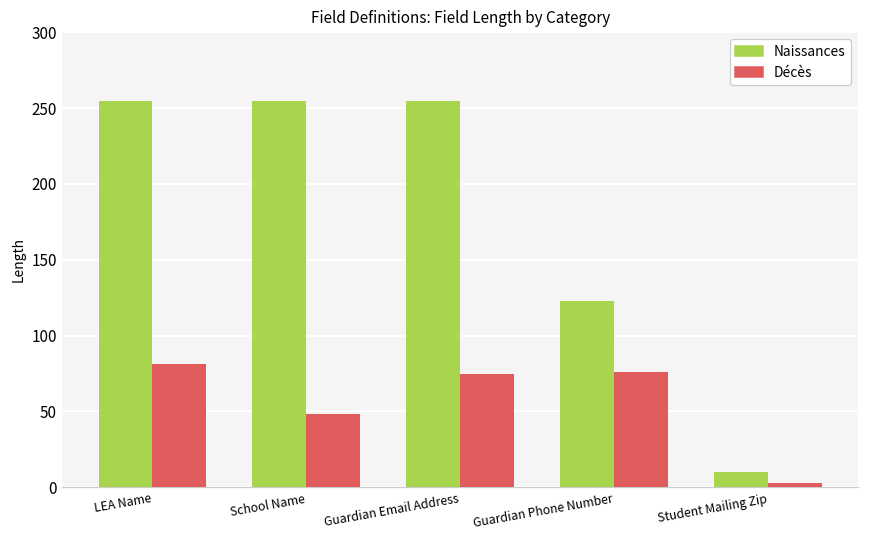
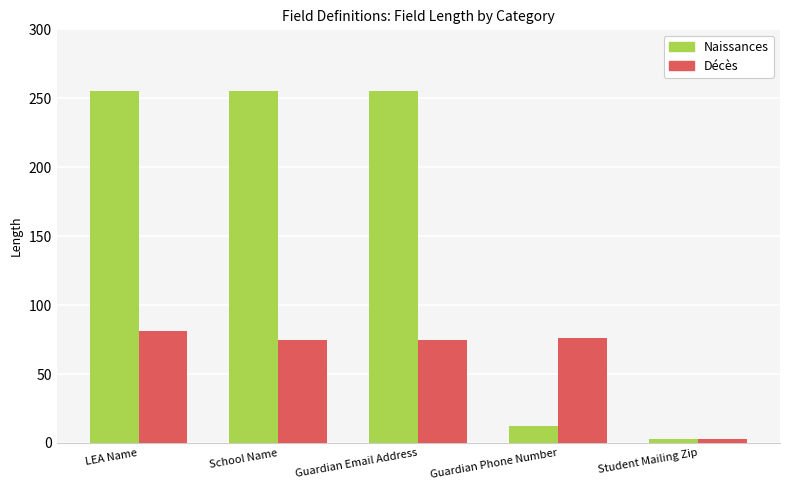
  {
    "Naissances": {
      "LEA Name": 255,
      "School Name": 255,
      "Guardian Email Address": 255,
-     "Guardian Phone Number": 123,
-     "Student Mailing Zip": 10
+     "Guardian Phone Number": 12,
+     "Student Mailing Zip": 3
    },
    "Décès": {
      "LEA Name": 81,
-     "School Name": 48,
+     "School Name": 75,
      "Guardian Email Address": 75,
      "Guardian Phone Number": 76,
      "Student Mailing Zip": 3
    }
  }
